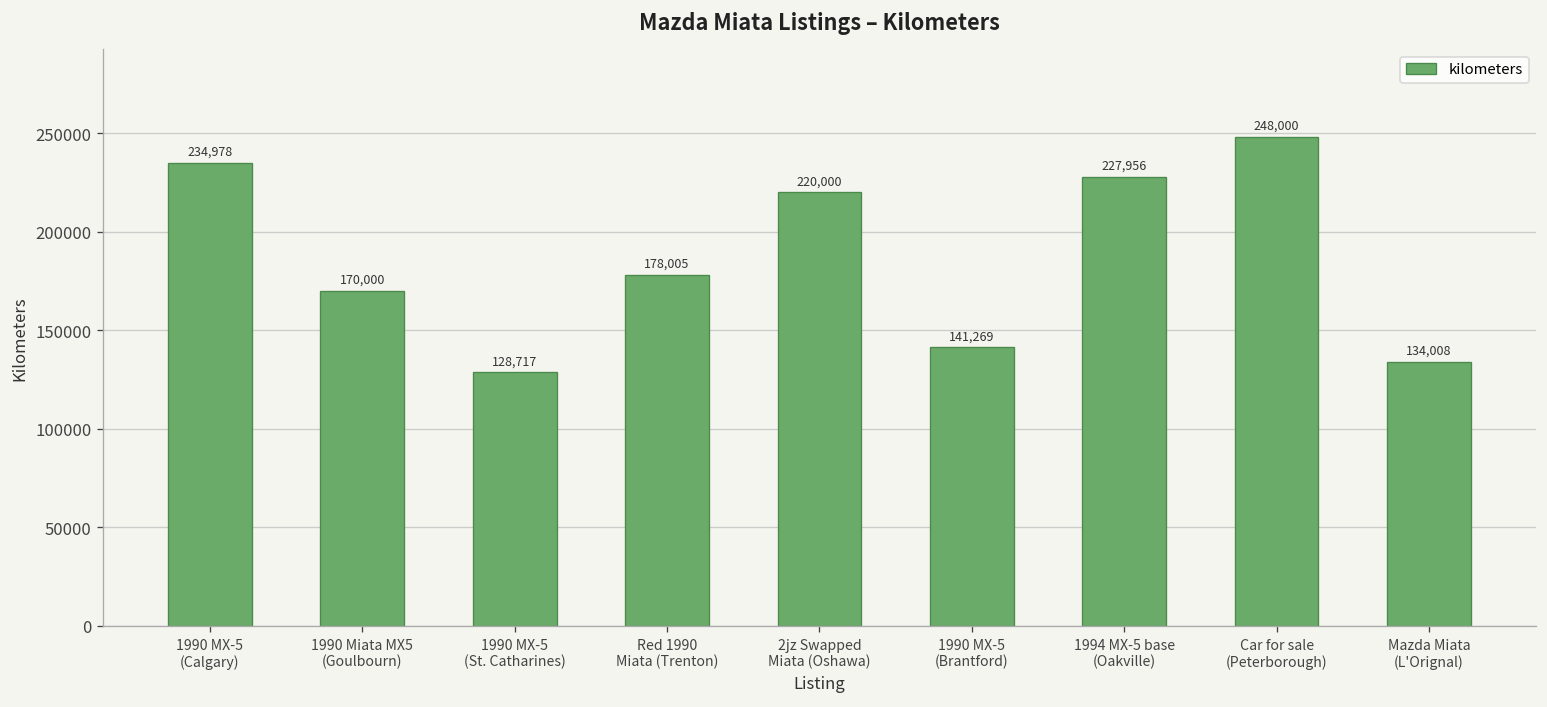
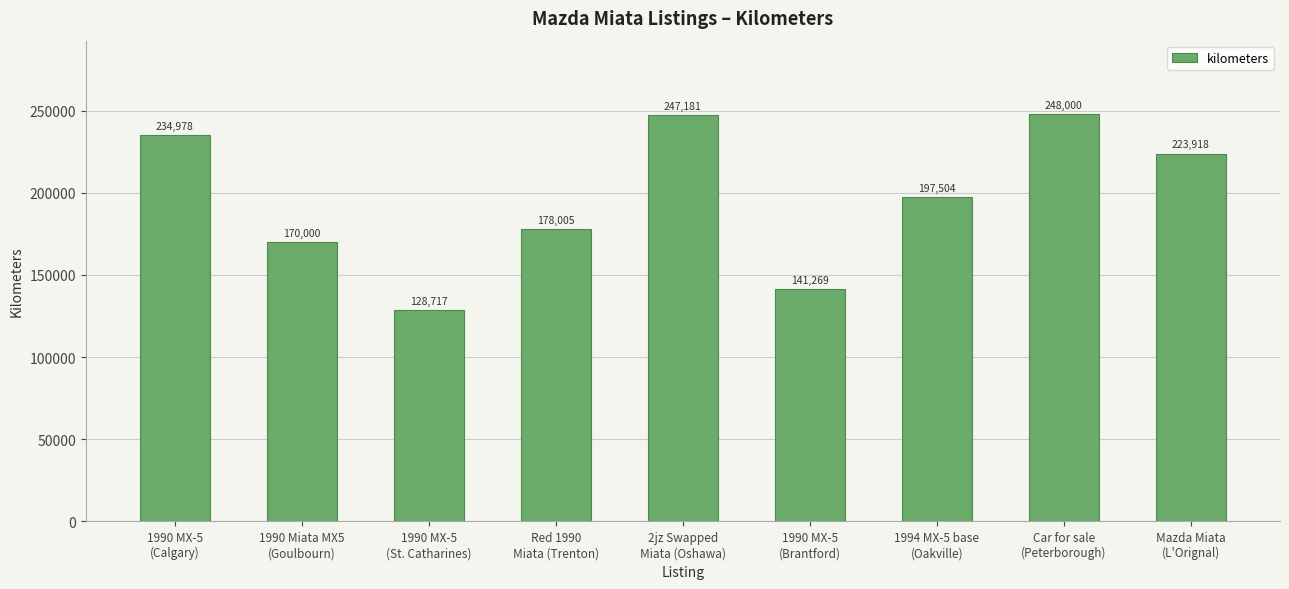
  {
    "1990 MX-5 (Calgary)": "234,978",
    "1990 Miata MX5 (Goulbourn)": "170,000",
    "1990 MX-5 (St. Catharines)": "128,717",
    "Red 1990 Miata (Trenton)": "178,005",
-   "2jz Swapped Miata (Oshawa)": "220,000",
+   "2jz Swapped Miata (Oshawa)": "247,181",
    "1990 MX-5 (Brantford)": "141,269",
-   "1994 MX-5 base (Oakville)": "227,956",
+   "1994 MX-5 base (Oakville)": "197,504",
    "Car for sale (Peterborough)": "248,000",
-   "Mazda Miata (L'Orignal)": "134,008"
+   "Mazda Miata (L'Orignal)": "223,918"
  }
